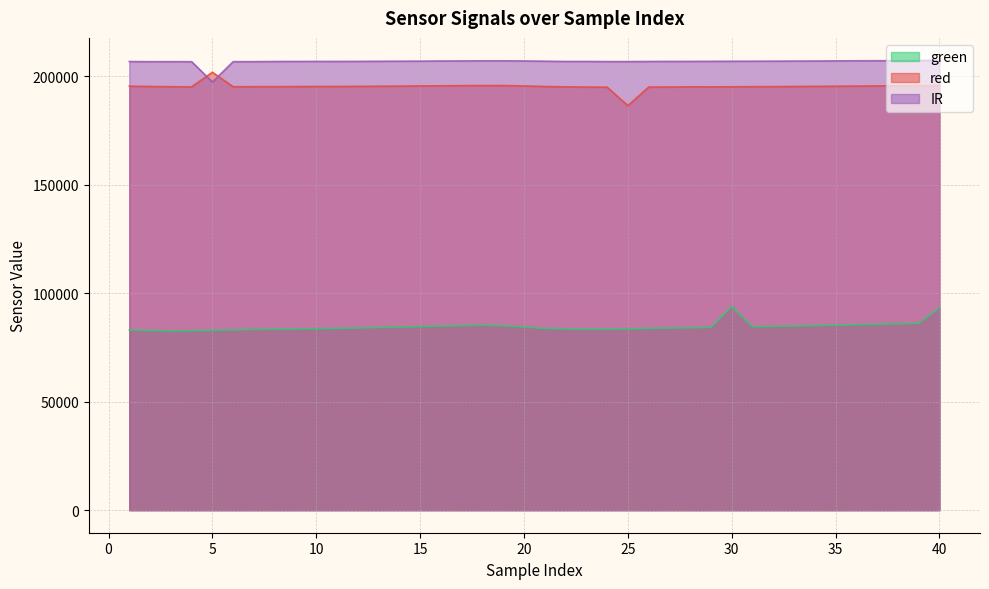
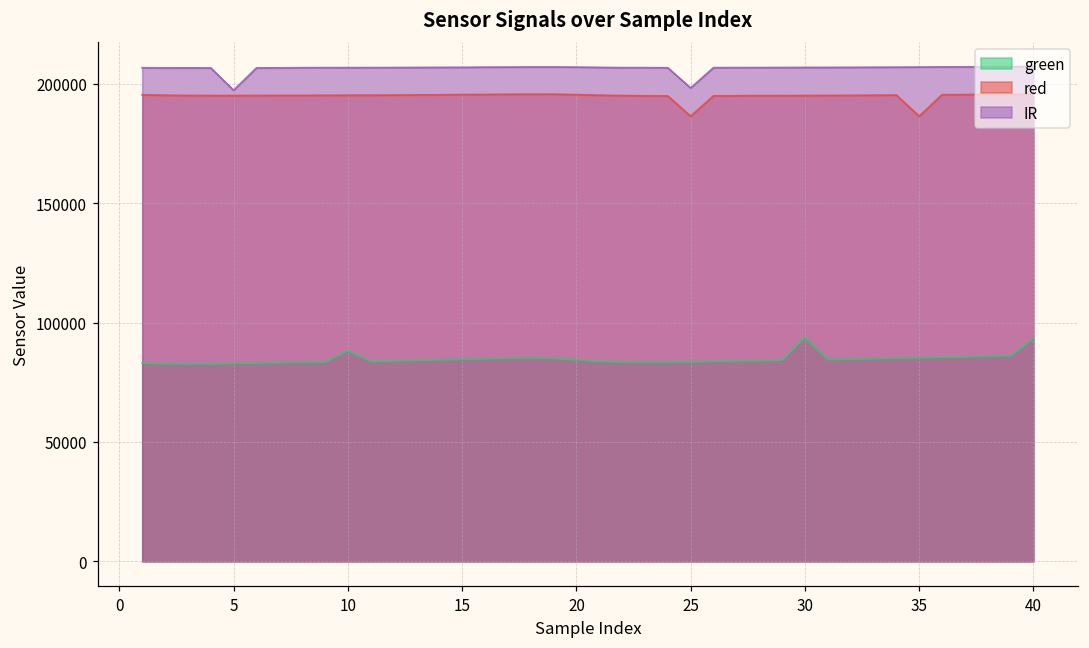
  {
    "green": {
      "5": 83000,
-     "10": 84000,
+     "10": 88000,
      "15": 85000,
      "20": 84000,
      "25": 84000,
      "30": 94000,
      "35": 85000,
      "40": 93000
    },
    "red": {
-     "5": 202000,
+     "5": 195000,
      "10": 195000,
      "15": 195000,
      "20": 195000,
      "25": 186000,
      "30": 195000,
-     "35": 195000
+     "35": 186000
    },
    "IR": {
      "5": 197000,
      "10": 207000,
      "15": 207000,
      "20": 207000,
-     "25": 207000,
+     "25": 198000,
      "30": 207000,
      "35": 207000
    }
  }
